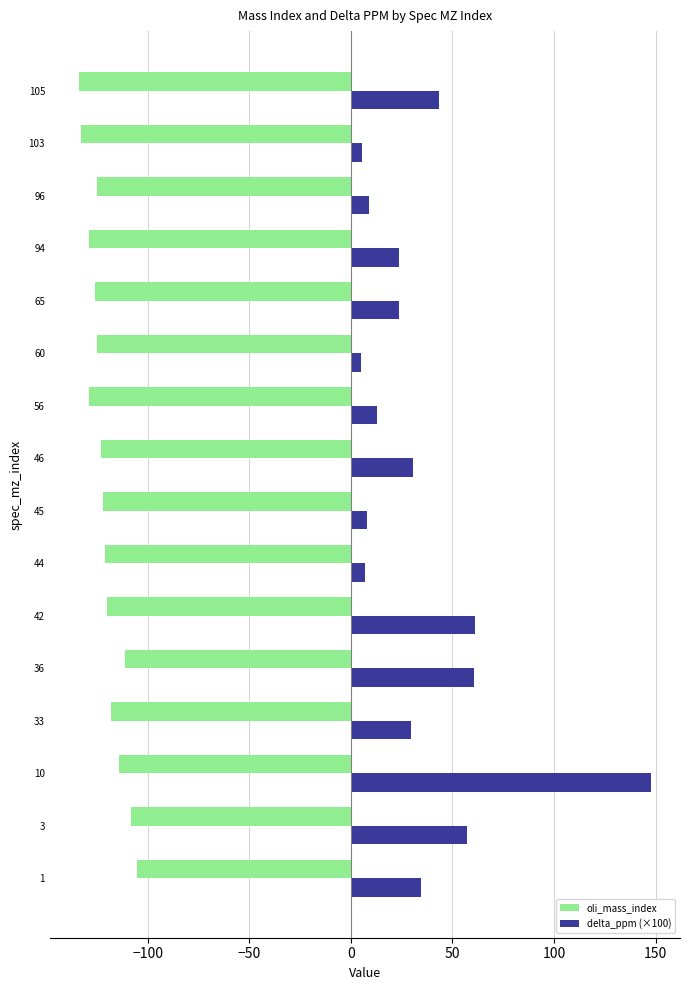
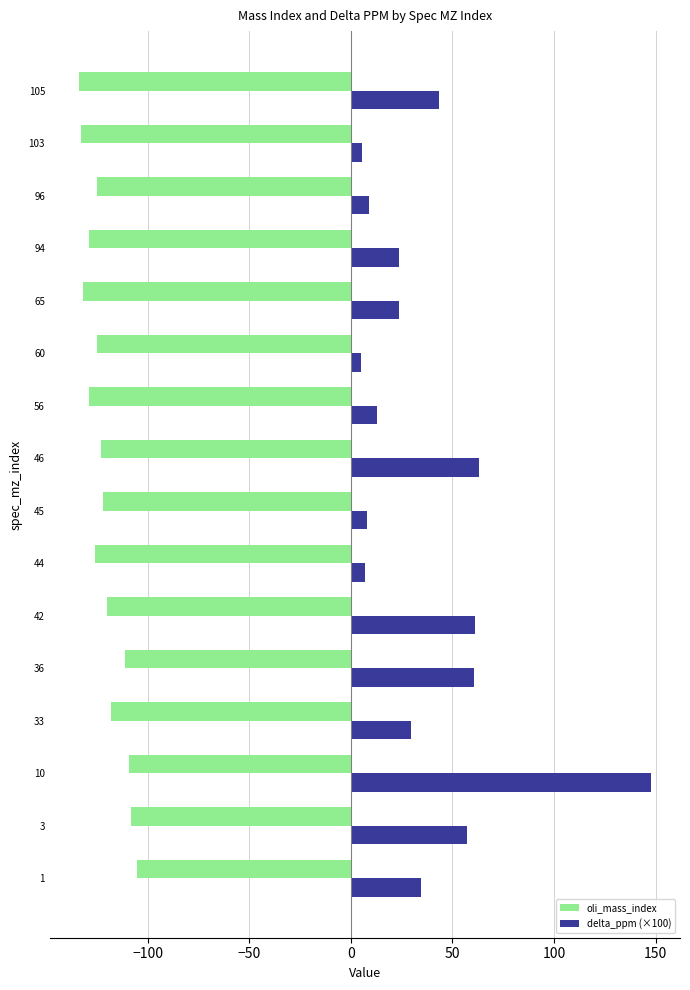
  {
    "oli_mass_index": {
      "105": -134,
      "103": -133,
      "96": -125,
      "94": -129,
-     "65": -126,
+     "65": -132,
      "60": -125,
      "56": -129,
      "46": -123,
      "45": -122,
-     "44": -121,
+     "44": -126,
      "42": -120,
      "36": -111,
      "33": -118,
-     "10": -114,
+     "10": -109,
      "3": -108,
      "1": -105
    },
    "delta_ppm (×100)": {
      "105": 43,
      "103": 6,
      "96": 9,
      "94": 24,
      "65": 24,
      "60": 5,
      "56": 13,
-     "46": 31,
+     "46": 63,
      "45": 8,
      "44": 7,
      "42": 61,
      "36": 61,
      "33": 30,
      "10": 148,
      "3": 57,
      "1": 34
    }
  }
